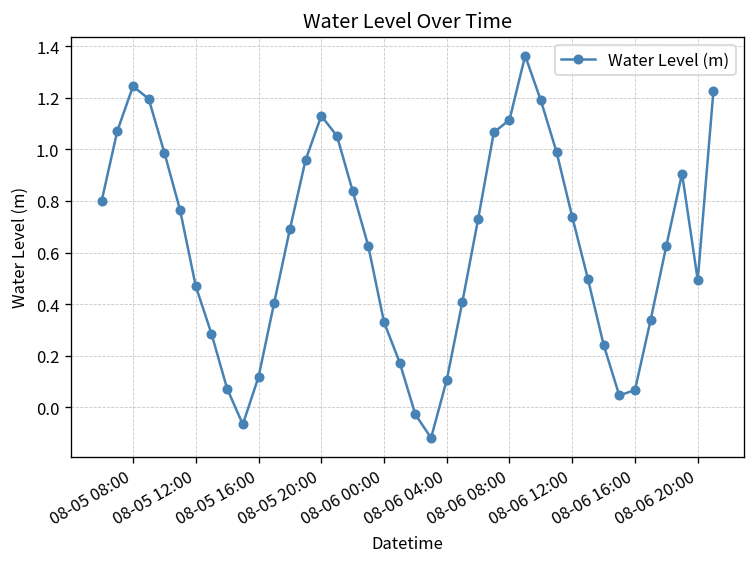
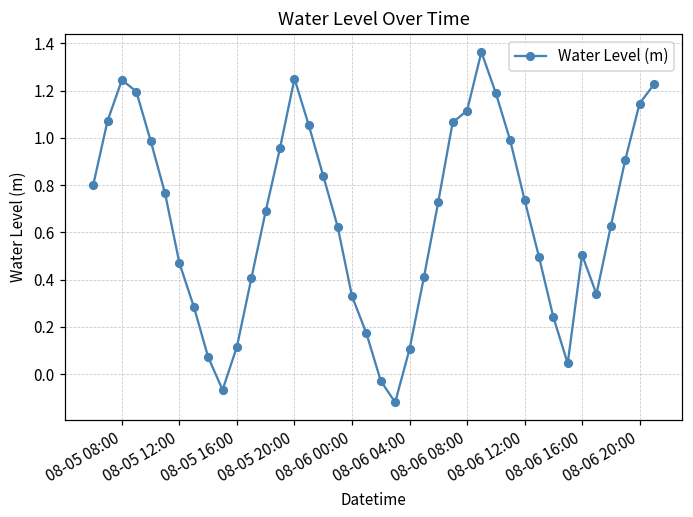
  {
    "08-05 08:00": 1.24,
    "08-05 12:00": 0.47,
    "08-05 16:00": 0.12,
-   "08-05 20:00": 1.13,
+   "08-05 20:00": 1.25,
    "08-06 00:00": 0.33,
    "08-06 04:00": 0.11,
    "08-06 08:00": 1.11,
    "08-06 12:00": 0.74,
-   "08-06 16:00": 0.07,
-   "08-06 20:00": 0.49
+   "08-06 16:00": 0.51,
+   "08-06 20:00": 1.14
  }
